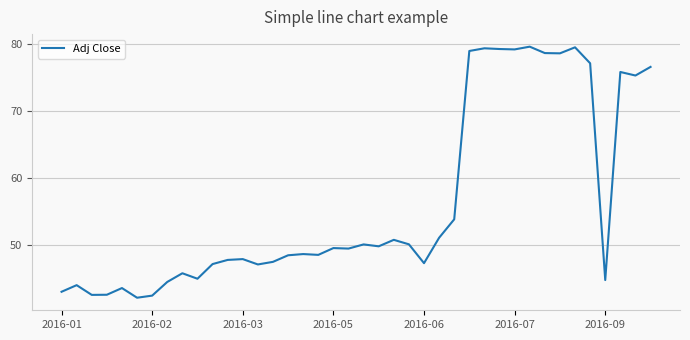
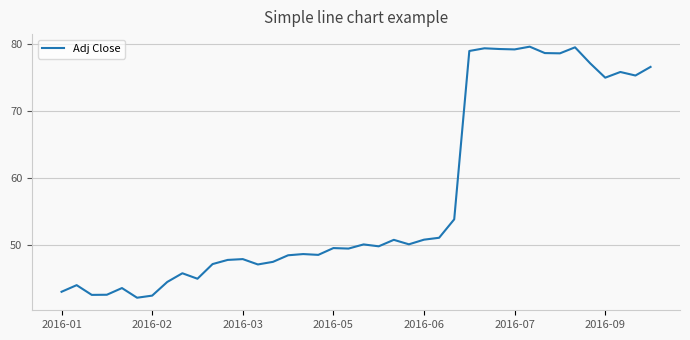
  {
    "2016-01": 43,
    "2016-02": 42,
    "2016-03": 48,
    "2016-05": 50,
-   "2016-06": 47,
+   "2016-06": 51,
    "2016-07": 79,
-   "2016-09": 45
+   "2016-09": 75
  }
